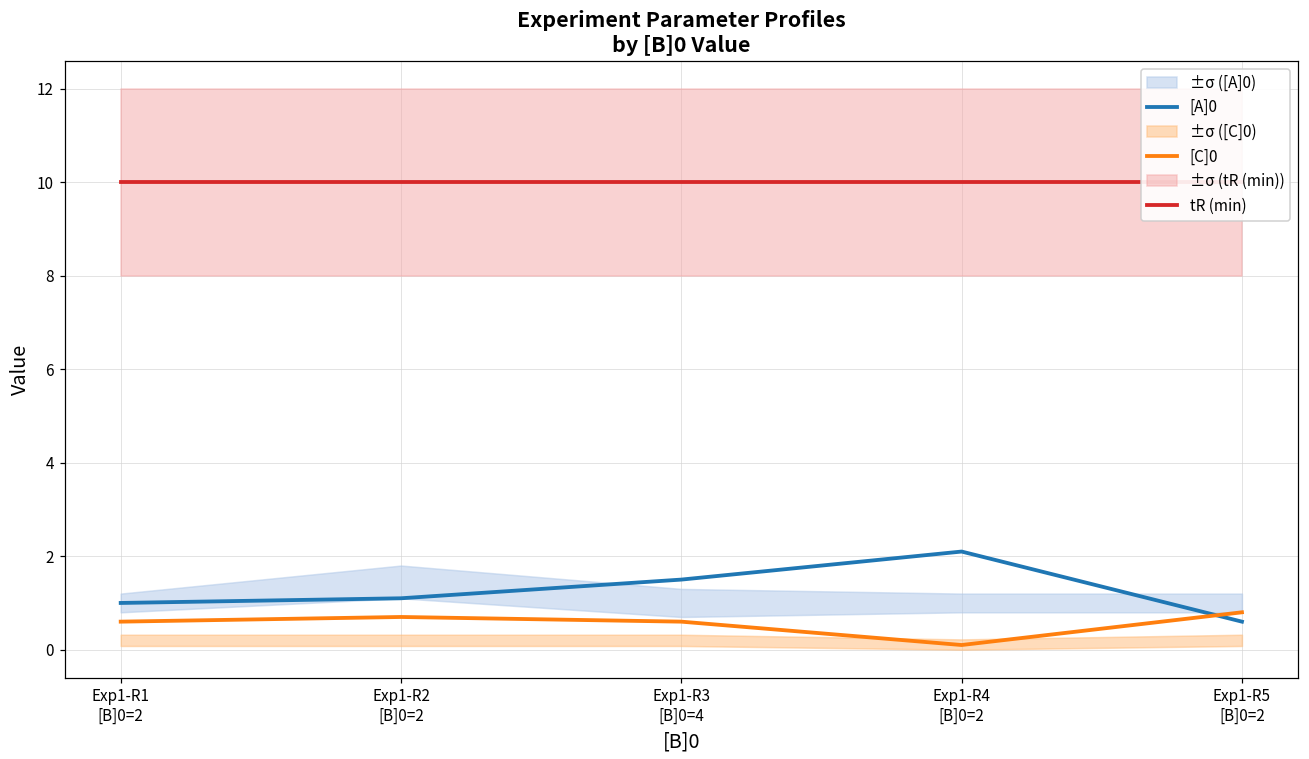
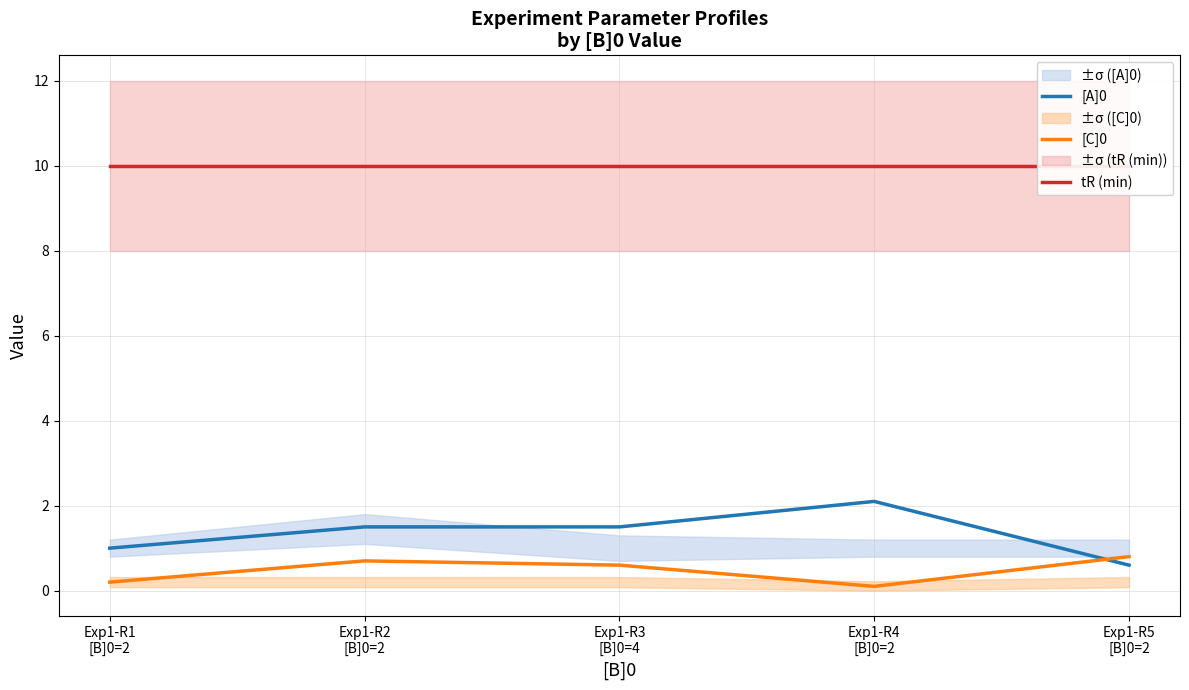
  {
    "[A]0": {
      "Exp1-R1 [B]0=2": 1.0,
-     "Exp1-R2 [B]0=2": 1.1,
+     "Exp1-R2 [B]0=2": 1.5,
      "Exp1-R3 [B]0=4": 1.5,
      "Exp1-R4 [B]0=2": 2.1,
      "Exp1-R5 [B]0=2": 0.6
    },
    "[C]0": {
-     "Exp1-R1 [B]0=2": 0.6,
+     "Exp1-R1 [B]0=2": 0.2,
      "Exp1-R2 [B]0=2": 0.7,
      "Exp1-R3 [B]0=4": 0.6,
      "Exp1-R4 [B]0=2": 0.1,
      "Exp1-R5 [B]0=2": 0.8
    },
    "tR (min)": {
      "Exp1-R1 [B]0=2": 10.0,
      "Exp1-R2 [B]0=2": 10.0,
      "Exp1-R3 [B]0=4": 10.0,
      "Exp1-R4 [B]0=2": 10.0
    }
  }
